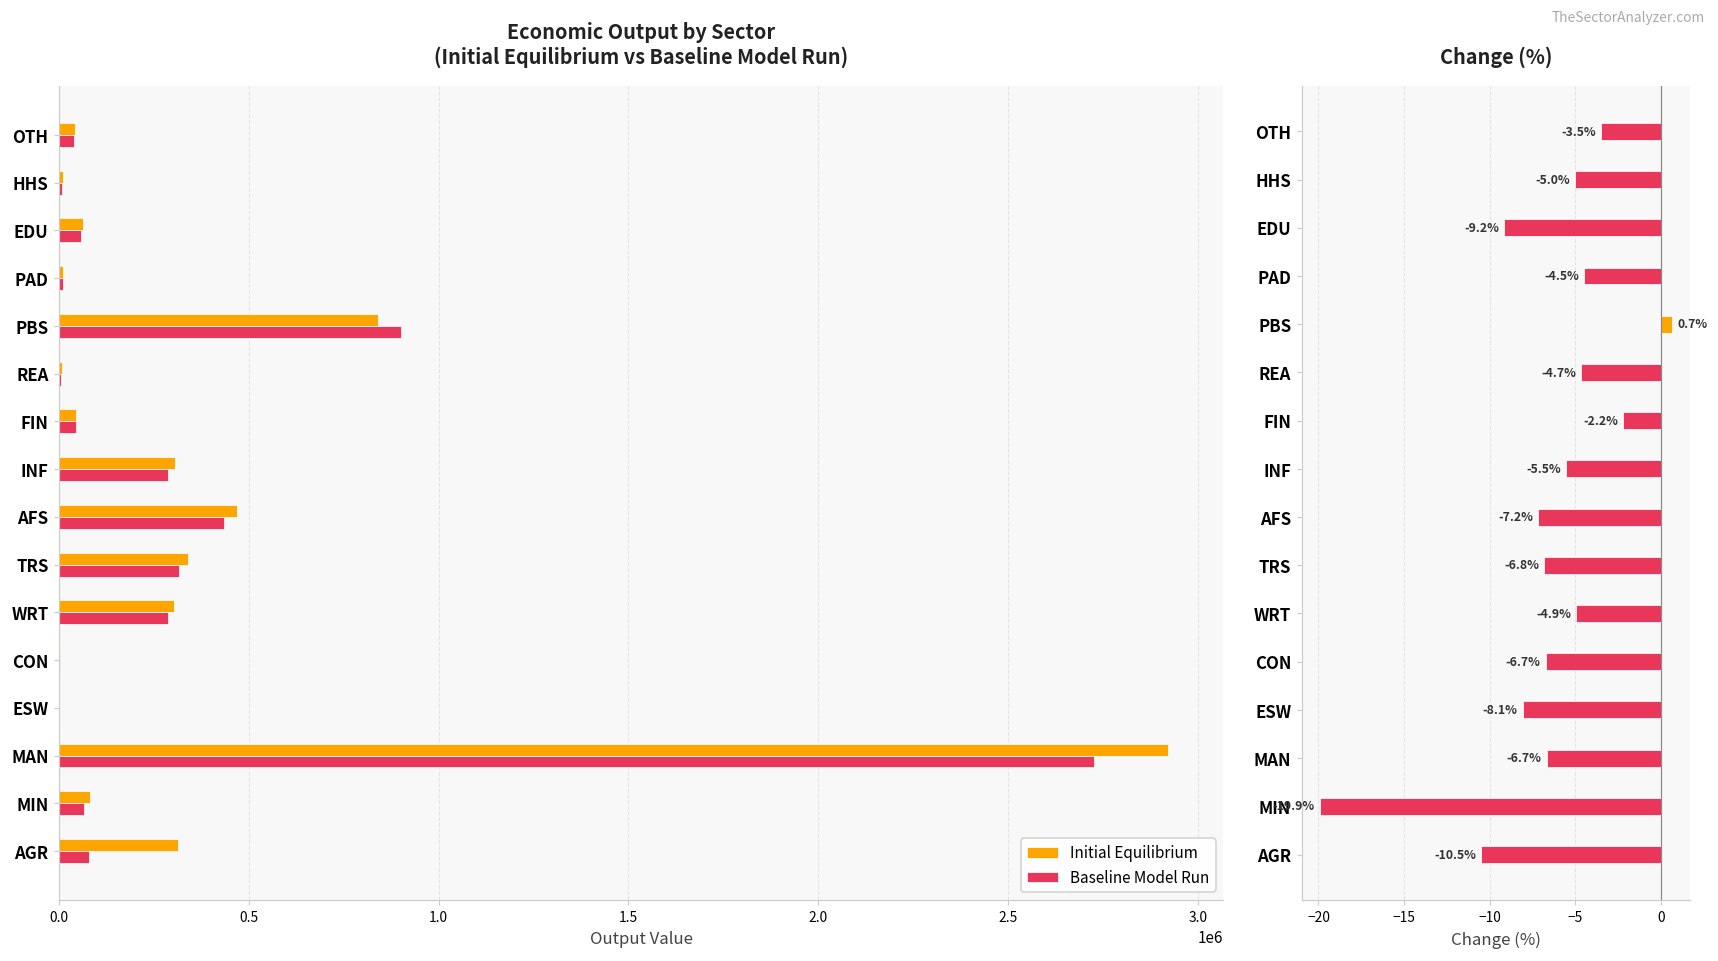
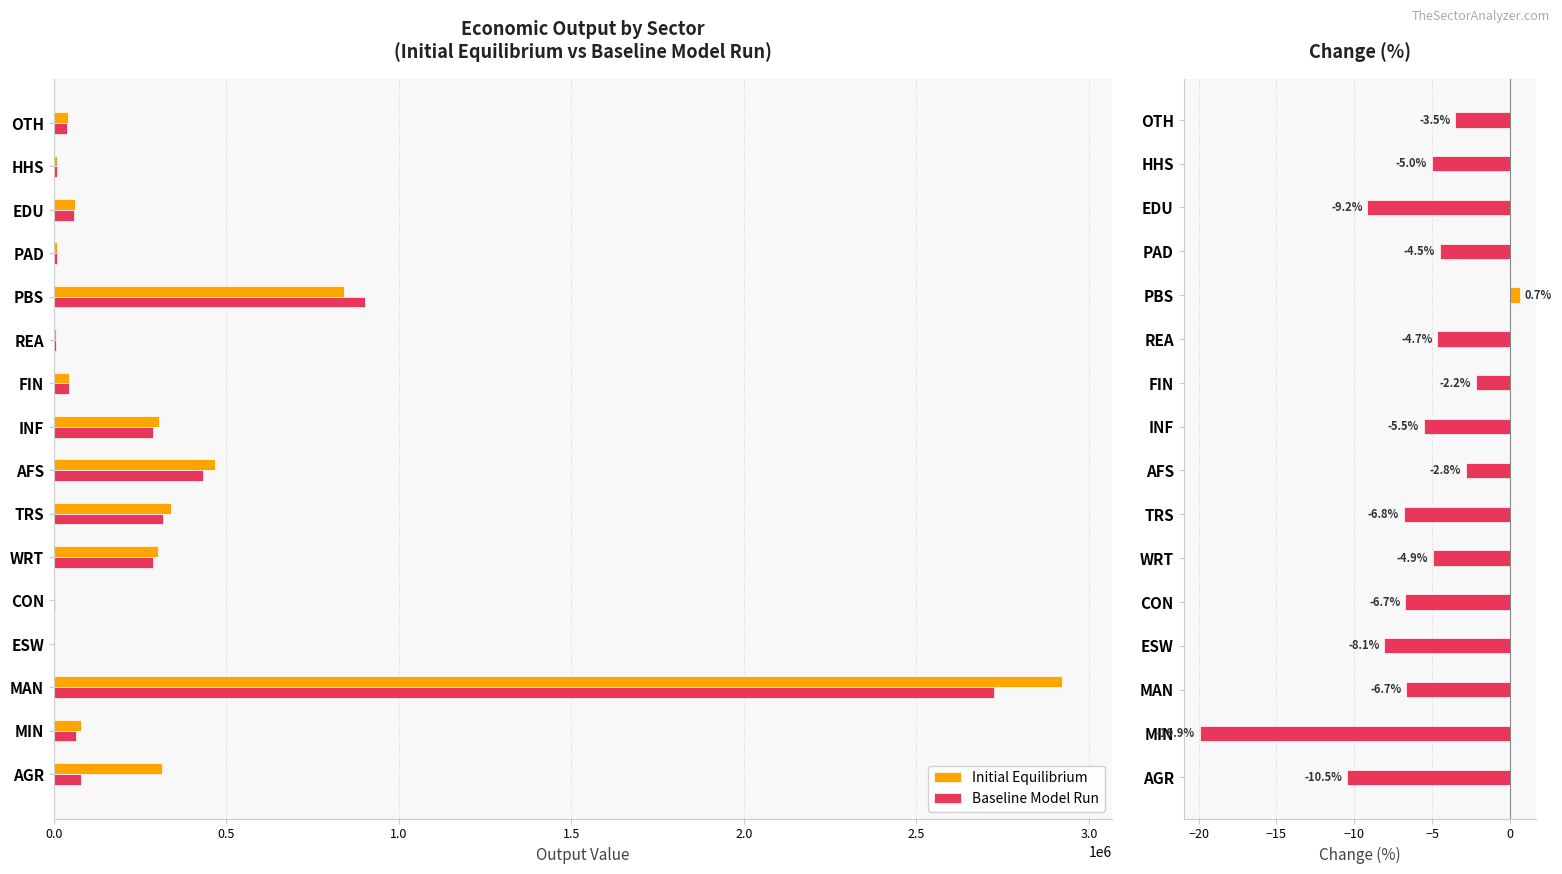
  {
    "Economic Output by Sector (Initial Equilibrium vs Baseline Model Run)": {
      "Initial Equilibrium": {
        "OTH": "40000",
        "HHS": "10000",
        "EDU": "60000",
        "PAD": "10000",
        "PBS": "840000",
        "FIN": "40000",
        "INF": "300000",
        "AFS": "470000",
        "TRS": "340000",
        "WRT": "300000",
        "MAN": "2920000",
        "MIN": "80000",
        "AGR": "310000"
      },
      "Baseline Model Run": {
        "OTH": "40000",
        "HHS": "10000",
        "EDU": "60000",
        "PAD": "10000",
        "PBS": "900000",
        "FIN": "40000",
        "INF": "290000",
        "AFS": "430000",
        "TRS": "320000",
        "WRT": "290000",
        "MAN": "2730000",
        "MIN": "60000",
        "AGR": "80000"
      }
    },
    "Change (%)": {
      "OTH": "-3.5%",
      "HHS": "-5.0%",
      "EDU": "-9.2%",
      "PAD": "-4.5%",
      "PBS": "0.7%",
      "REA": "-4.7%",
      "FIN": "-2.2%",
      "INF": "-5.5%",
-     "AFS": "-7.2%",
+     "AFS": "-2.8%",
      "TRS": "-6.8%",
      "WRT": "-4.9%",
      "CON": "-6.7%",
      "ESW": "-8.1%",
      "MAN": "-6.7%",
      "MIN": "-19.9%",
      "AGR": "-10.5%"
    }
  }
